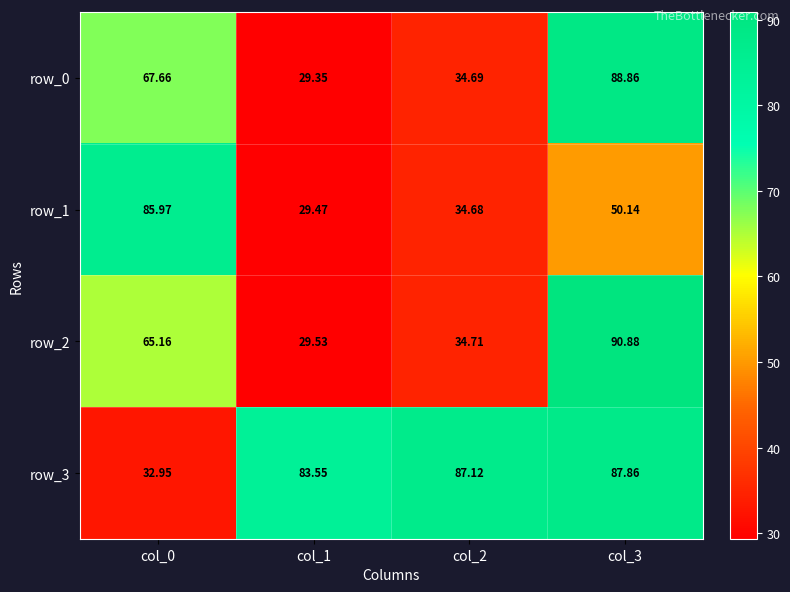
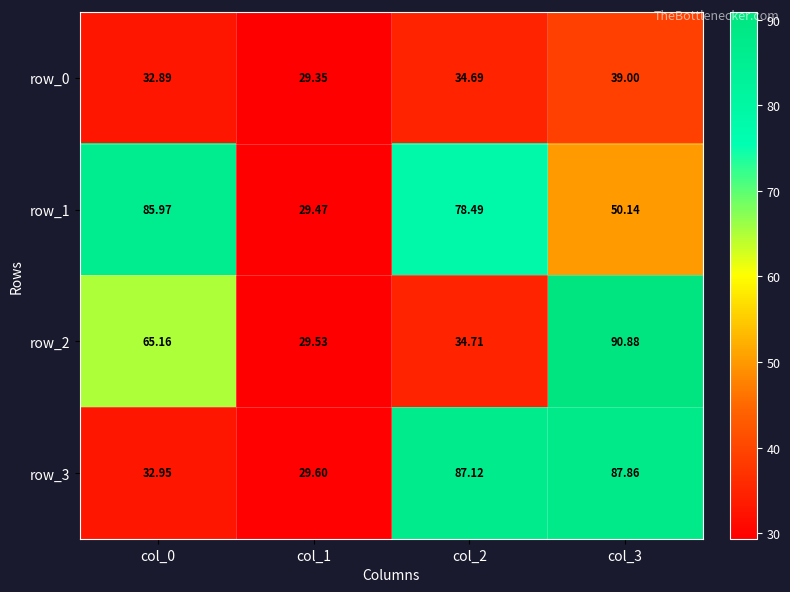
  {
    "row_0": {
-     "col_0": 67.66,
+     "col_0": 32.89,
      "col_1": 29.35,
      "col_2": 34.69,
-     "col_3": 88.86
+     "col_3": 39.00
    },
    "row_1": {
      "col_0": 85.97,
      "col_1": 29.47,
-     "col_2": 34.68,
+     "col_2": 78.49,
      "col_3": 50.14
    },
    "row_2": {
      "col_0": 65.16,
      "col_1": 29.53,
      "col_2": 34.71,
      "col_3": 90.88
    },
    "row_3": {
      "col_0": 32.95,
-     "col_1": 83.55,
+     "col_1": 29.60,
      "col_2": 87.12,
      "col_3": 87.86
    }
  }
